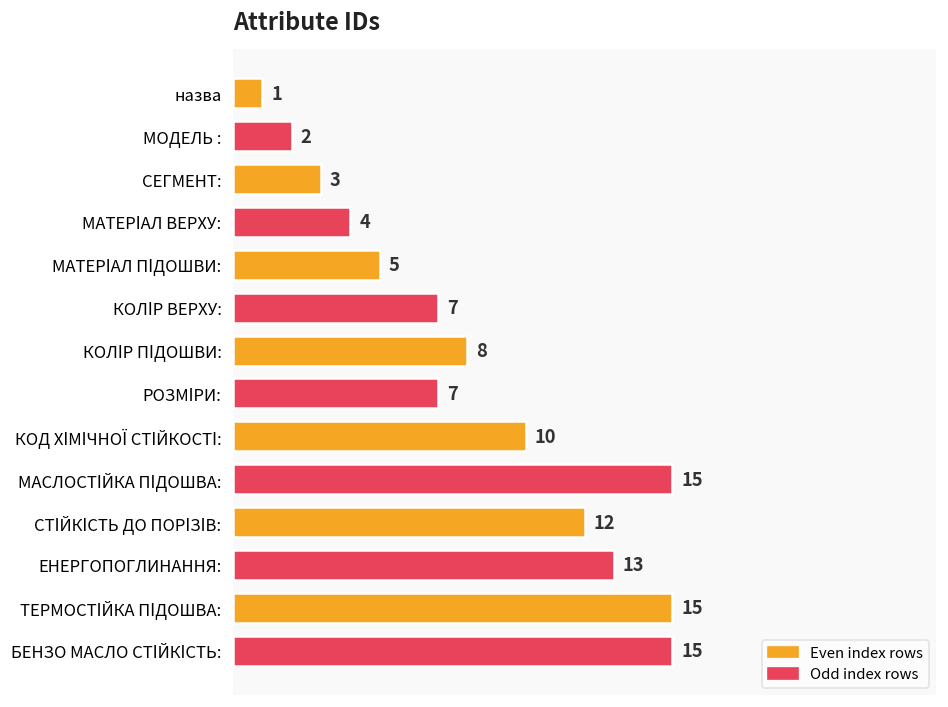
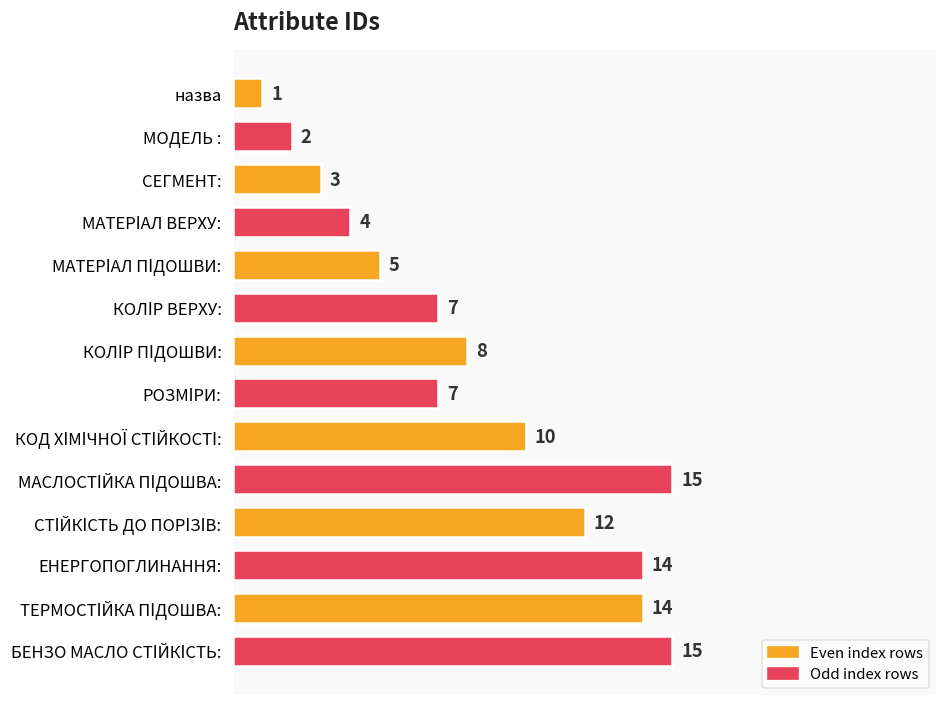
  {
    "назва": 1,
    "МОДЕЛЬ :": 2,
    "СЕГМЕНТ:": 3,
    "МАТЕРІАЛ ВЕРХУ:": 4,
    "МАТЕРІАЛ ПІДОШВИ:": 5,
    "КОЛІР ВЕРХУ:": 7,
    "КОЛІР ПІДОШВИ:": 8,
    "РОЗМІРИ:": 7,
    "КОД ХІМІЧНОЇ СТІЙКОСТІ:": 10,
    "МАСЛОСТІЙКА ПІДОШВА:": 15,
    "СТІЙКІСТЬ ДО ПОРІЗІВ:": 12,
-   "ЕНЕРГОПОГЛИНАННЯ:": 13,
-   "ТЕРМОСТІЙКА ПІДОШВА:": 15,
+   "ЕНЕРГОПОГЛИНАННЯ:": 14,
+   "ТЕРМОСТІЙКА ПІДОШВА:": 14,
    "БЕНЗО МАСЛО СТІЙКІСТЬ:": 15
  }
